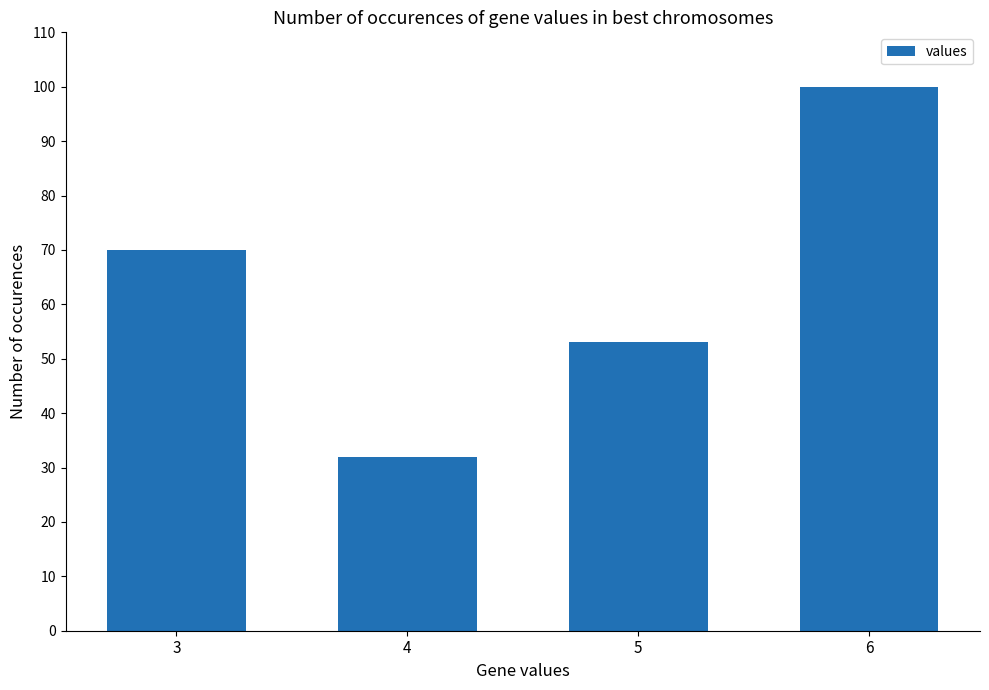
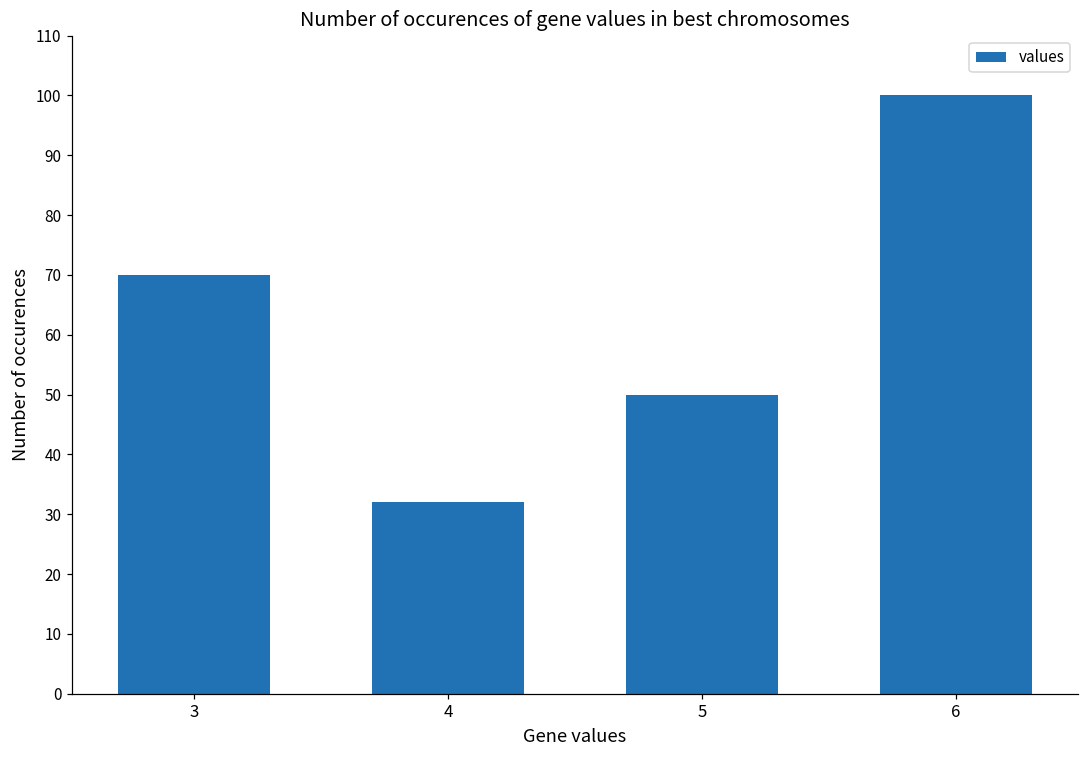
  {
    "3": 70,
    "4": 32,
-   "5": 53,
+   "5": 50,
    "6": 100
  }
